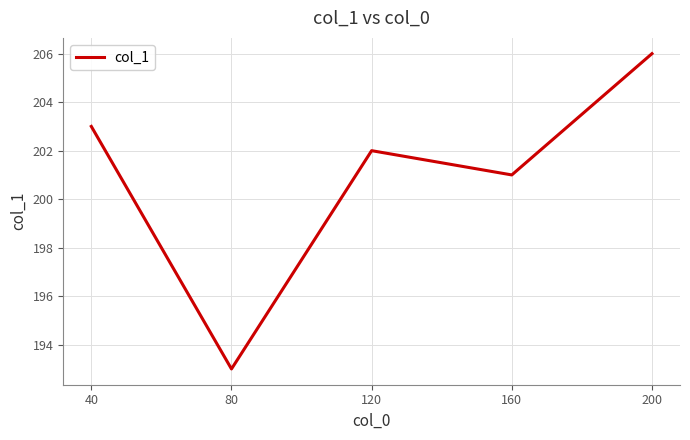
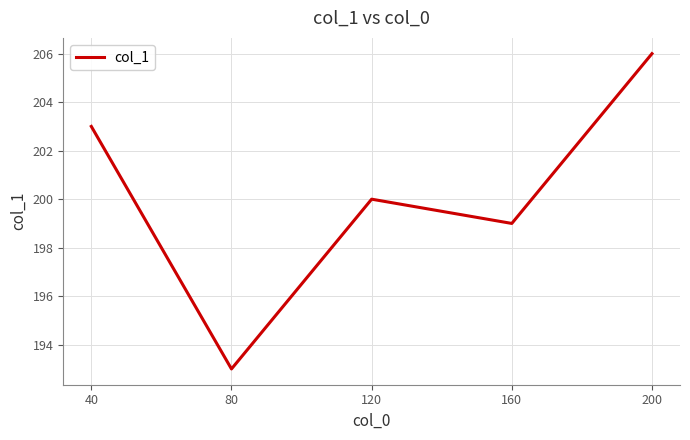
  {
    "40": 203,
    "80": 193,
-   "120": 202,
-   "160": 201,
+   "120": 200,
+   "160": 199,
    "200": 206
  }
